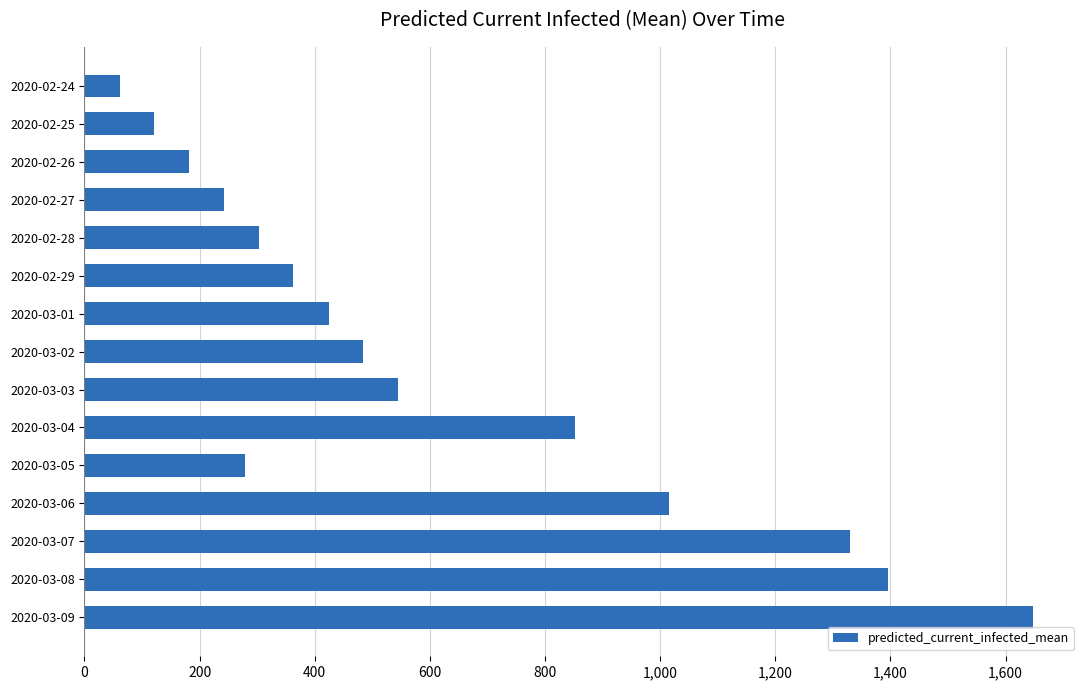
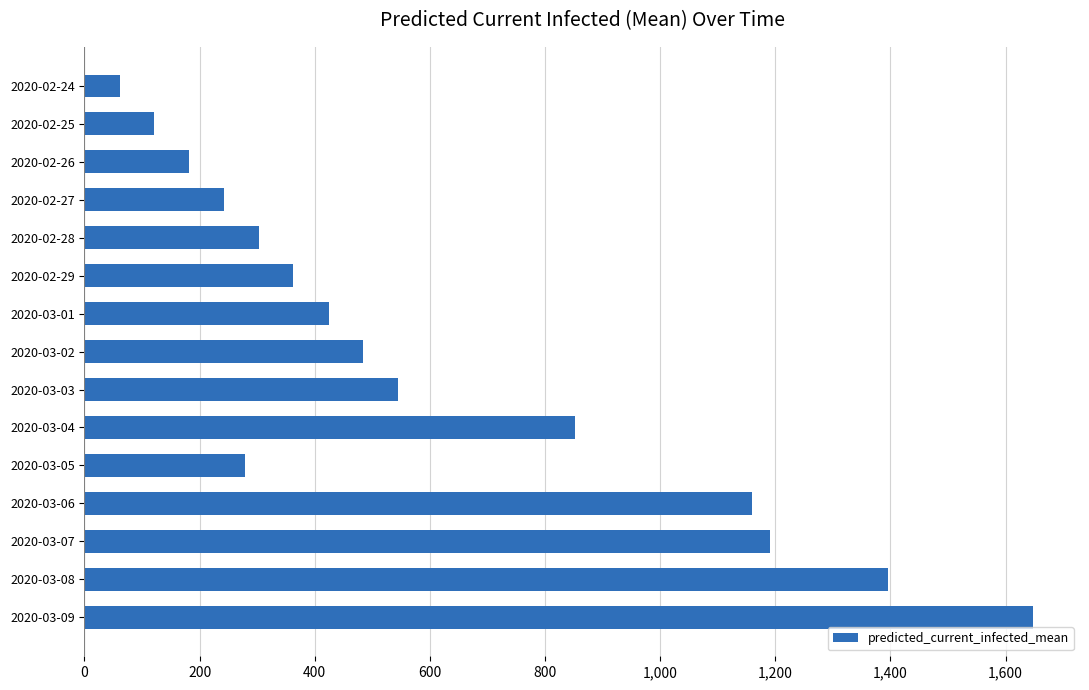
  {
    "2020-02-24": "60",
    "2020-02-25": "120",
    "2020-02-26": "180",
    "2020-02-27": "240",
    "2020-02-28": "300",
    "2020-02-29": "360",
    "2020-03-01": "420",
    "2020-03-02": "480",
    "2020-03-03": "550",
    "2020-03-04": "850",
    "2020-03-05": "280",
-   "2020-03-06": "1,020",
-   "2020-03-07": "1,330",
+   "2020-03-06": "1,160",
+   "2020-03-07": "1,190",
    "2020-03-08": "1,400",
    "2020-03-09": "1,650"
  }
